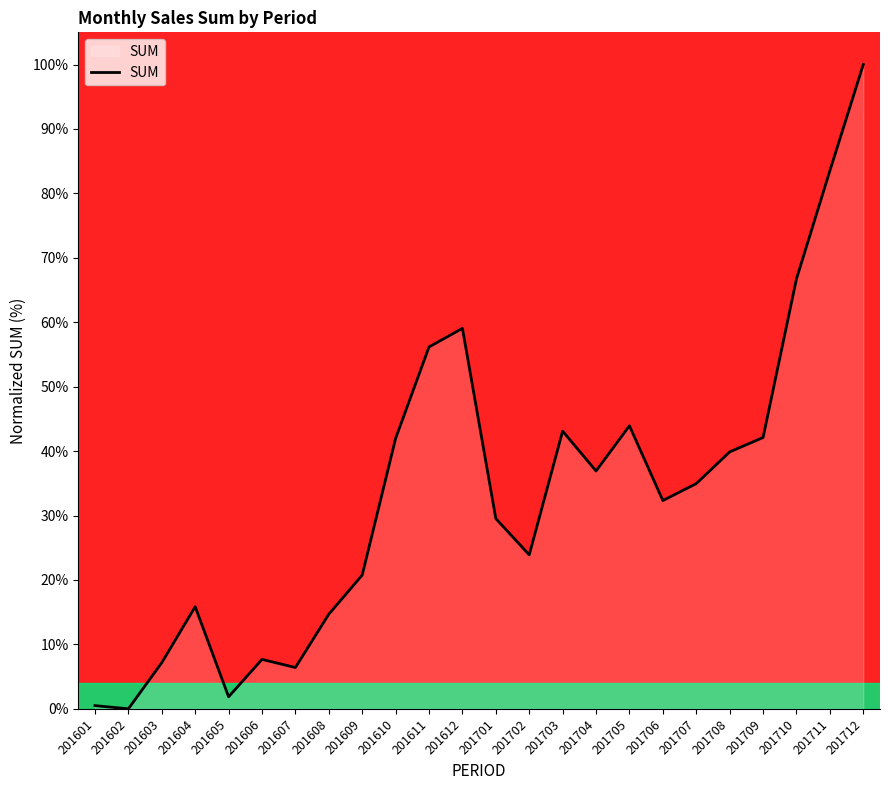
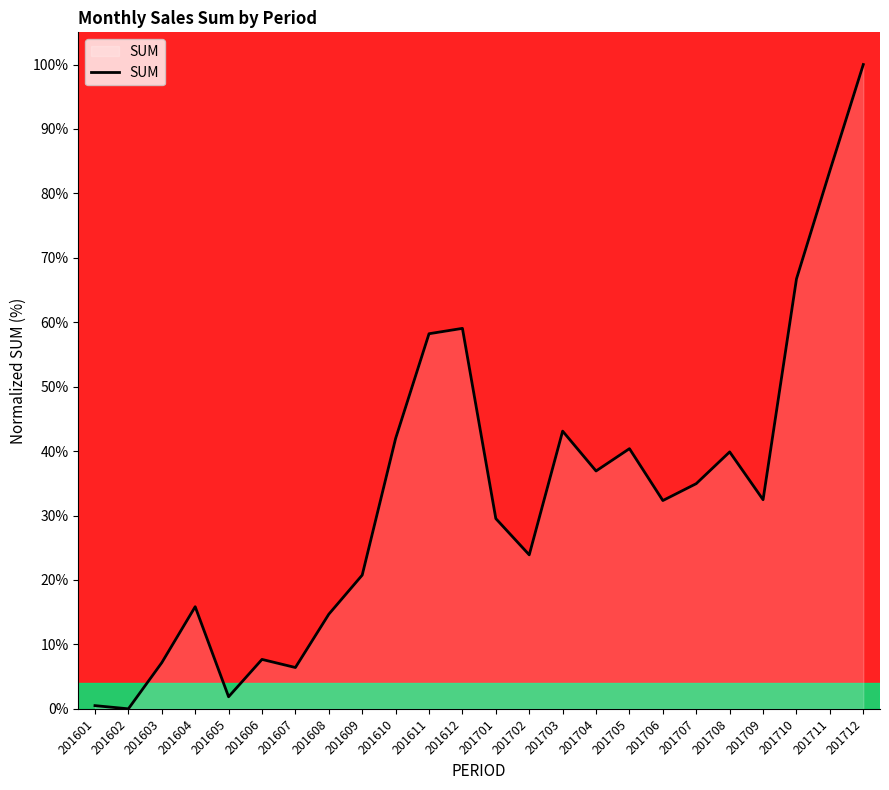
  {
    "201603": "7%",
    "201604": "16%",
    "201606": "8%",
    "201607": "6%",
    "201608": "15%",
    "201609": "21%",
    "201610": "42%",
-   "201611": "56%",
+   "201611": "58%",
    "201612": "59%",
    "201701": "30%",
    "201702": "24%",
    "201703": "43%",
    "201704": "37%",
-   "201705": "44%",
+   "201705": "40%",
    "201706": "32%",
    "201707": "35%",
    "201708": "40%",
-   "201709": "42%",
+   "201709": "32%",
    "201710": "67%",
    "201711": "84%",
    "201712": "100%"
  }
